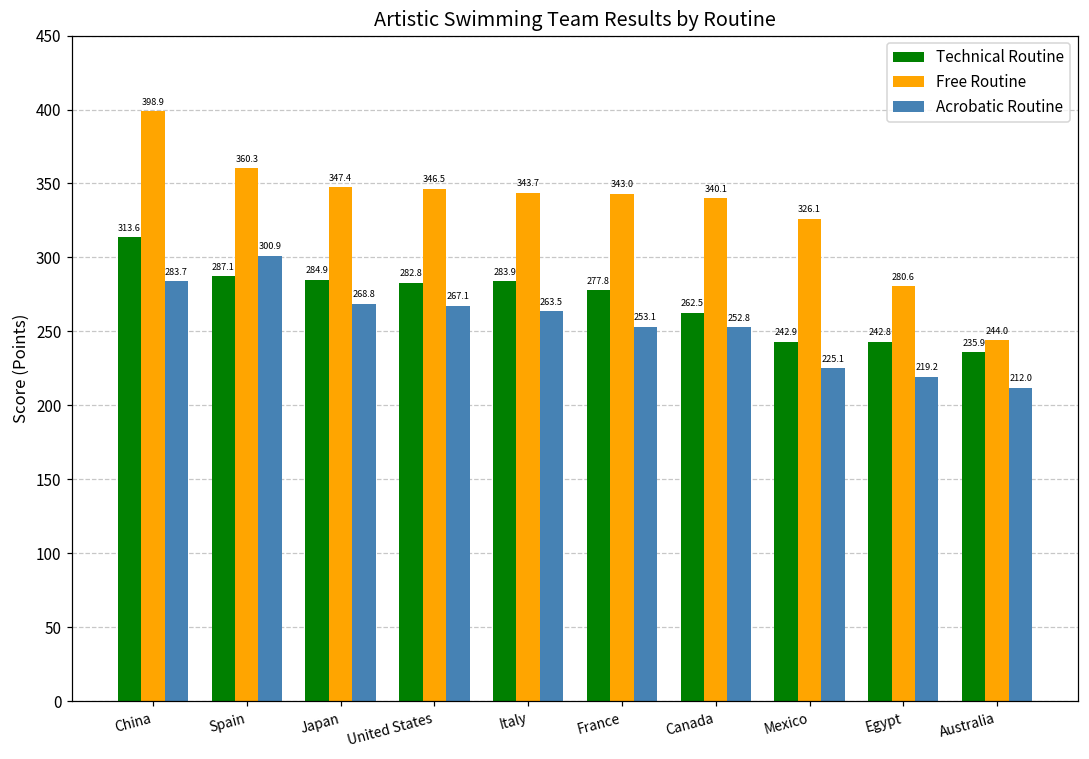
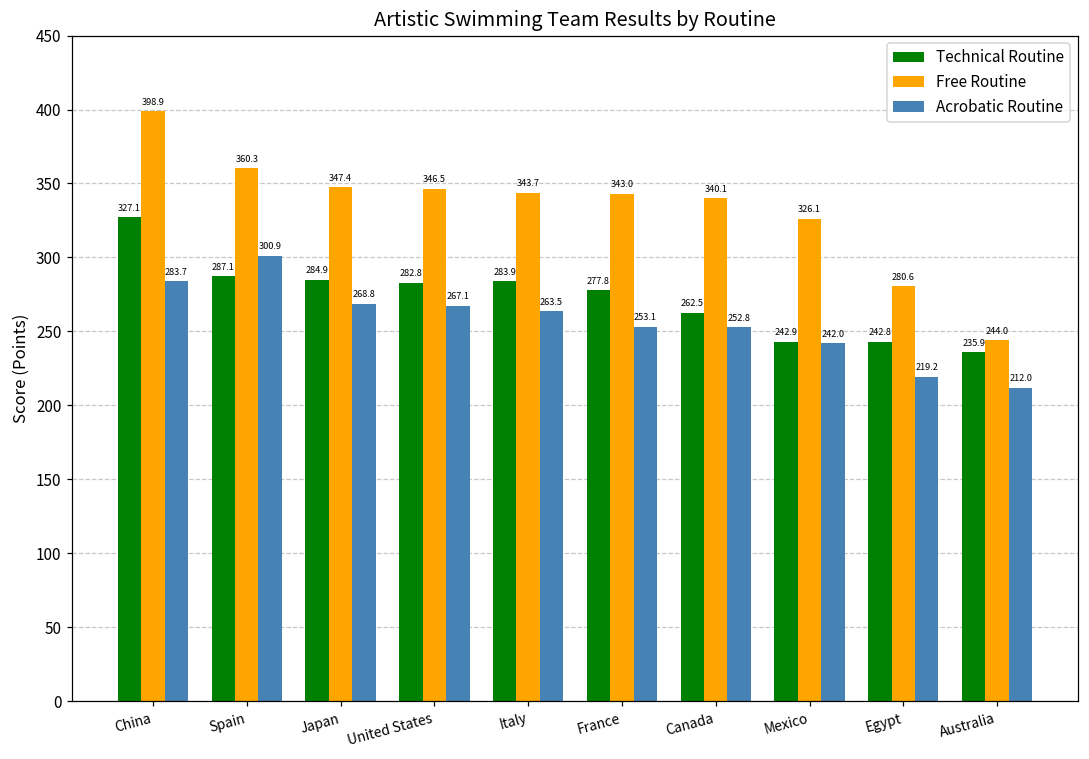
  {
    "Technical Routine": {
-     "China": 313.6,
+     "China": 327.1,
      "Spain": 287.1,
      "Japan": 284.9,
      "United States": 282.8,
      "Italy": 283.9,
      "France": 277.8,
      "Canada": 262.5,
      "Mexico": 242.9,
      "Egypt": 242.8,
      "Australia": 235.9
    },
    "Free Routine": {
      "China": 398.9,
      "Spain": 360.3,
      "Japan": 347.4,
      "United States": 346.5,
      "Italy": 343.7,
      "France": 343.0,
      "Canada": 340.1,
      "Mexico": 326.1,
      "Egypt": 280.6,
      "Australia": 244.0
    },
    "Acrobatic Routine": {
      "China": 283.7,
      "Spain": 300.9,
      "Japan": 268.8,
      "United States": 267.1,
      "Italy": 263.5,
      "France": 253.1,
      "Canada": 252.8,
-     "Mexico": 225.1,
+     "Mexico": 242.0,
      "Egypt": 219.2,
      "Australia": 212.0
    }
  }
